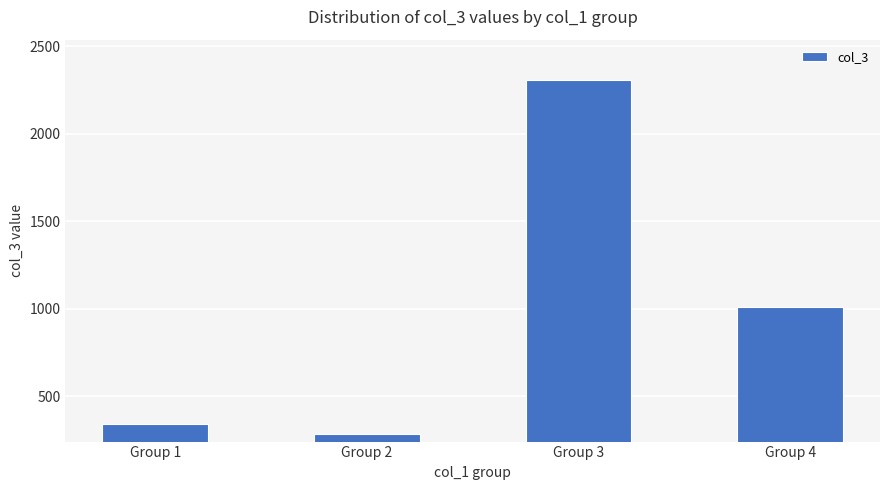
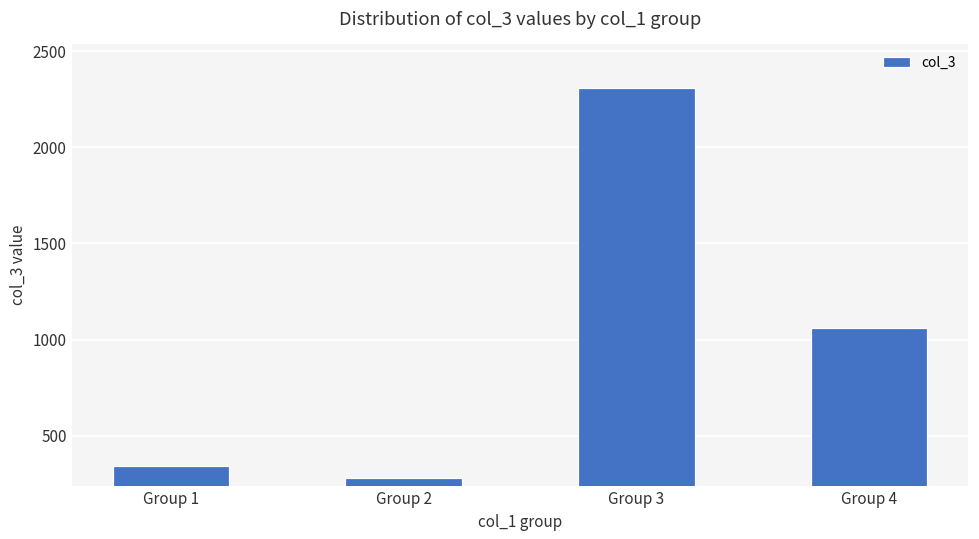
  {
    "Group 1": 340,
    "Group 2": 280,
    "Group 3": 2310,
-   "Group 4": 1010
+   "Group 4": 1060
  }
